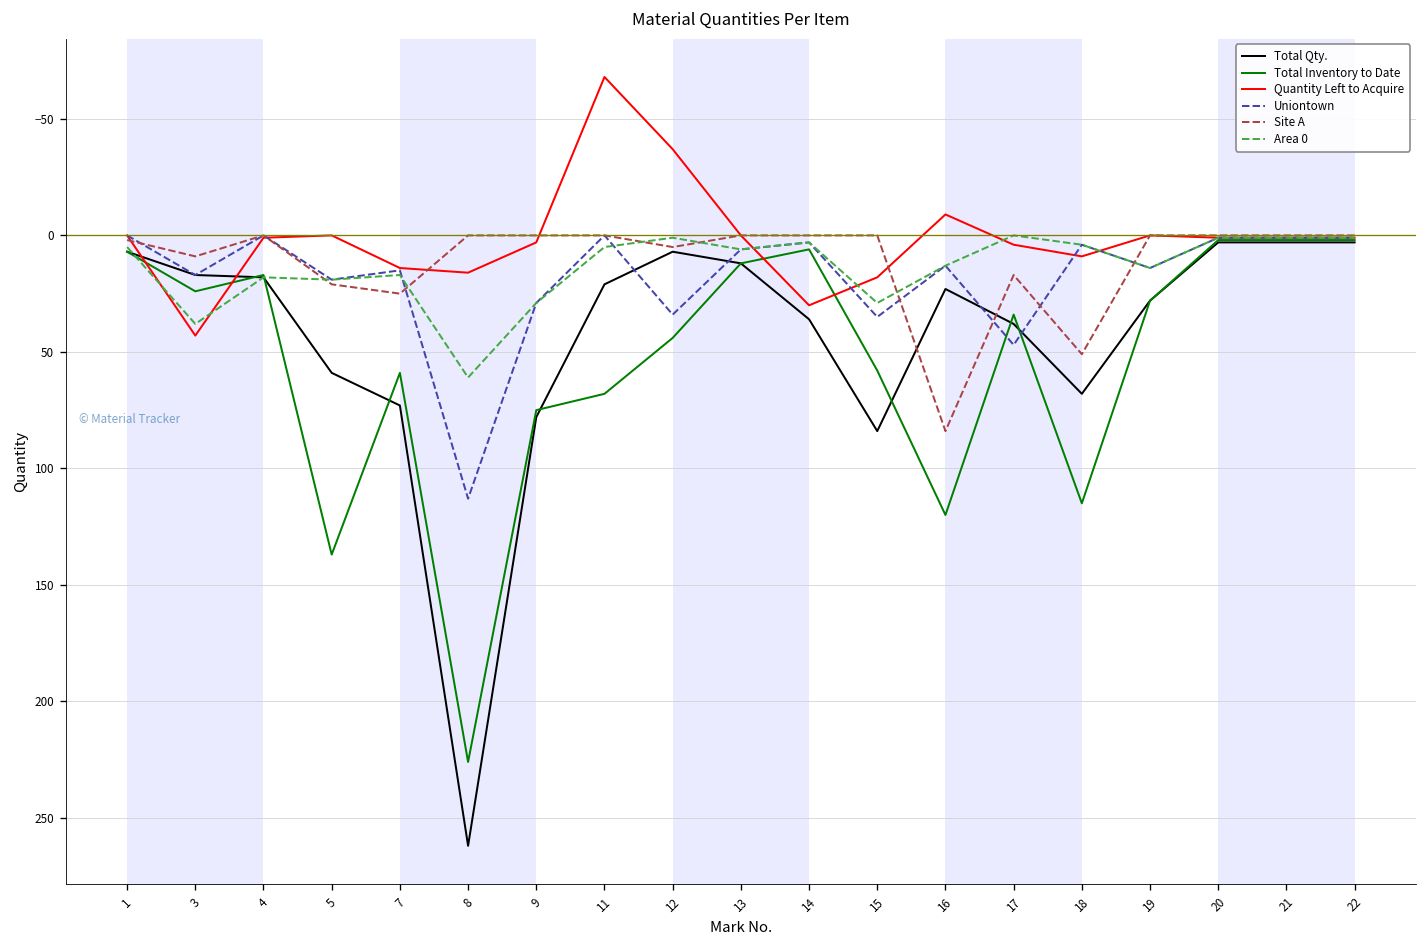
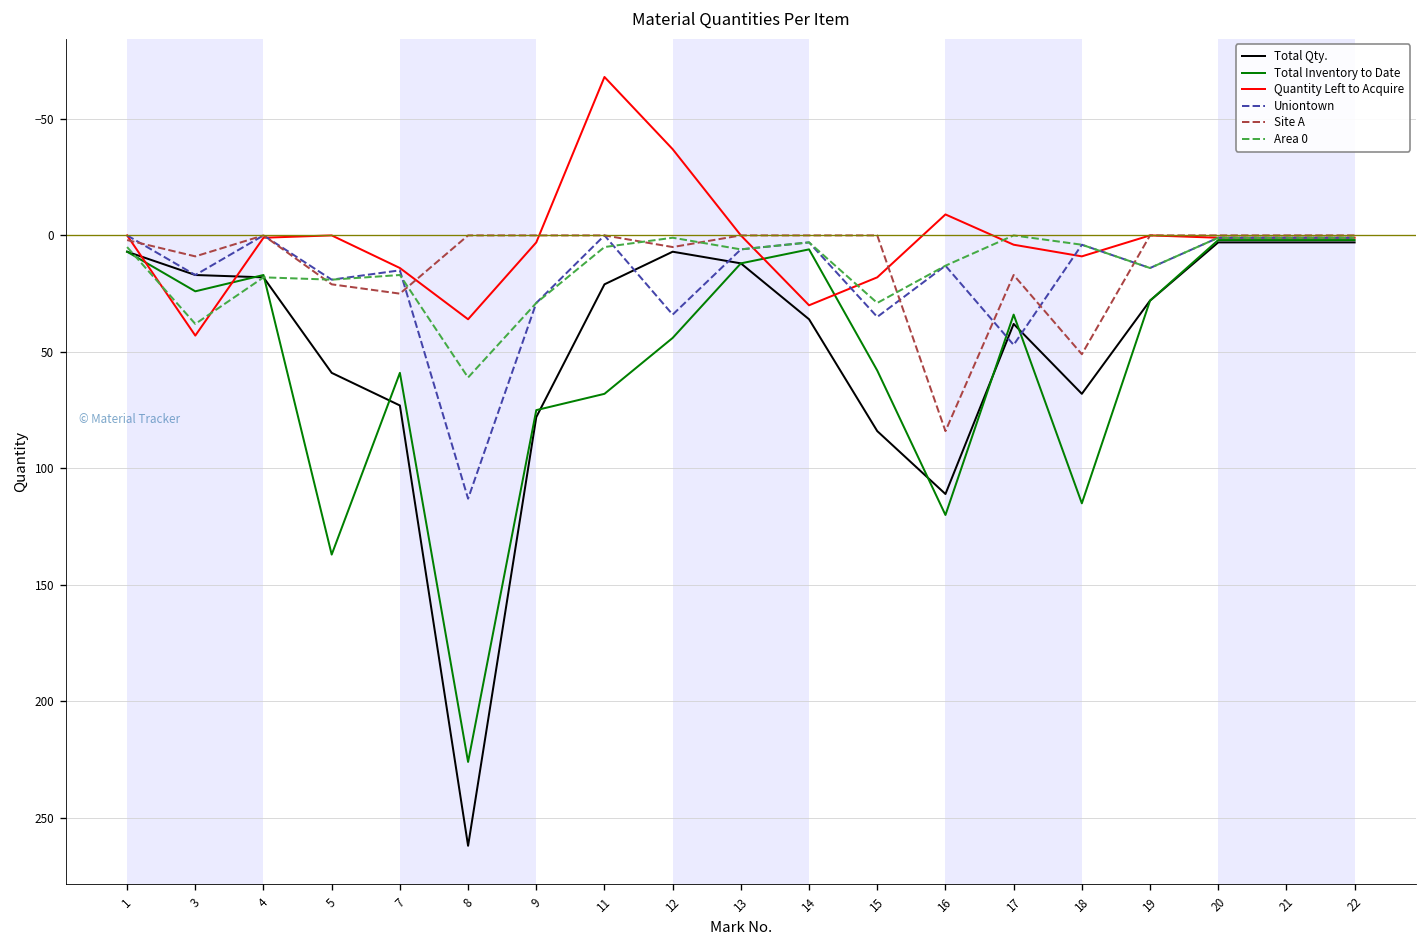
  {
    "Total Qty.": {
      "5": 59,
      "7": 73,
      "8": 262,
      "9": 78,
      "11": 21,
      "12": 7,
      "14": 36,
      "15": 84,
-     "16": 23,
+     "16": 111,
      "17": 38,
      "18": 68
    },
    "Total Inventory to Date": {
      "3": 24,
      "5": 137,
      "7": 59,
      "8": 226,
      "9": 75,
      "11": 68,
      "12": 44,
      "14": 6,
      "15": 58,
      "16": 120,
      "17": 34,
      "18": 115
    },
    "Quantity Left to Acquire": {
      "3": 43,
      "5": 0,
-     "8": 16,
+     "8": 36,
      "9": 3,
      "11": -68,
      "12": -37,
      "14": 30,
      "15": 18,
      "16": -9,
      "17": 4,
      "18": 9
    },
    "Uniontown": {
      "8": 113,
      "12": 34,
      "15": 35,
      "17": 47
    },
    "Site A": {
      "1": 2,
      "3": 9,
      "5": 21,
      "7": 25,
      "8": 0,
      "9": 0,
      "12": 5,
      "14": 0,
      "15": 0,
      "16": 84,
      "17": 17,
      "18": 51
    },
    "Area 0": {
      "1": 5,
      "3": 38,
      "7": 17,
      "8": 61,
      "11": 5,
      "12": 1,
      "15": 29,
      "17": 0
    }
  }
